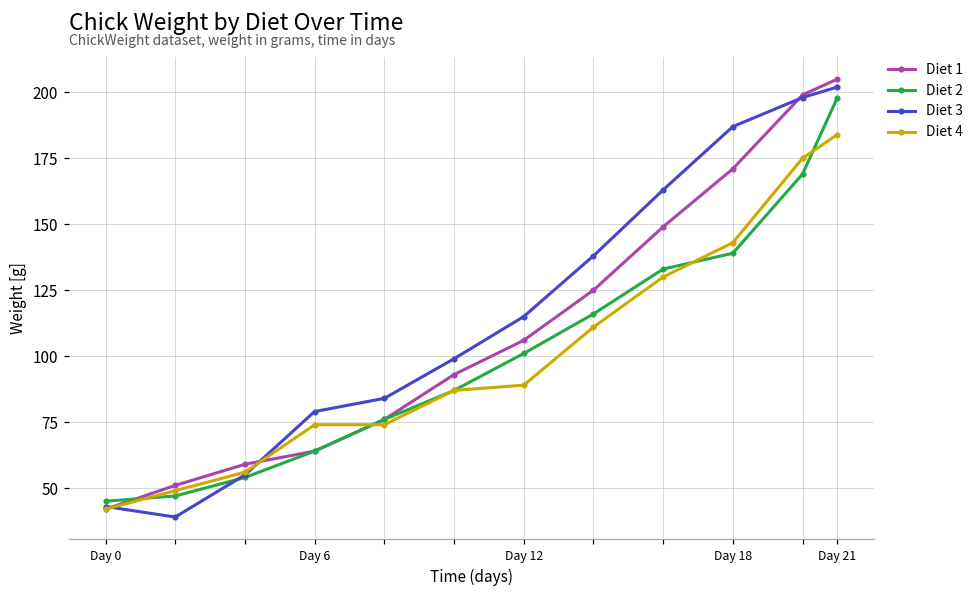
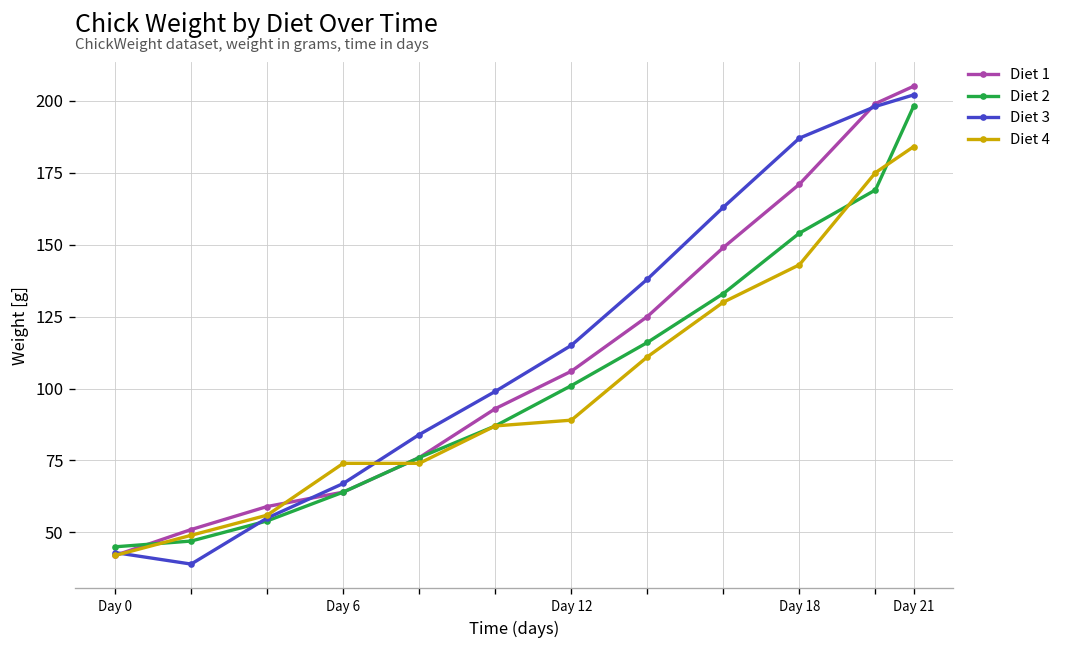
  {
    "Diet 1": {
      "Day 12": 106,
      "Day 18": 171,
      "Day 21": 205
    },
    "Diet 2": {
      "Day 0": 45,
      "Day 12": 101,
-     "Day 18": 139,
+     "Day 18": 154,
      "Day 21": 198
    },
    "Diet 3": {
-     "Day 6": 79,
+     "Day 6": 67,
      "Day 12": 115,
      "Day 18": 187,
      "Day 21": 202
    },
    "Diet 4": {
      "Day 6": 74,
      "Day 12": 89,
      "Day 18": 143,
      "Day 21": 184
    }
  }
